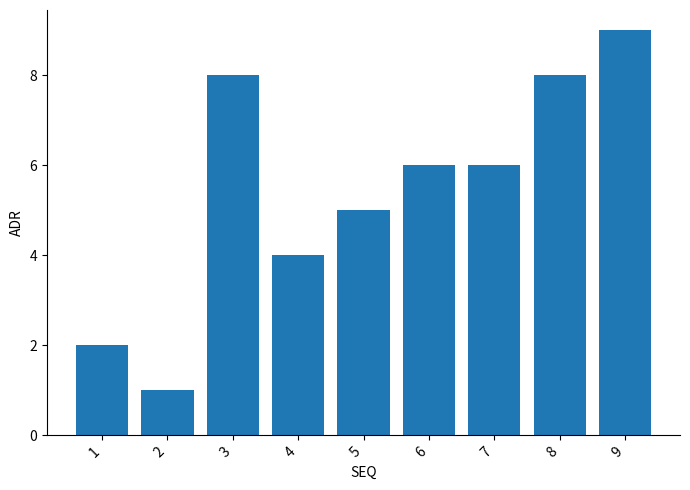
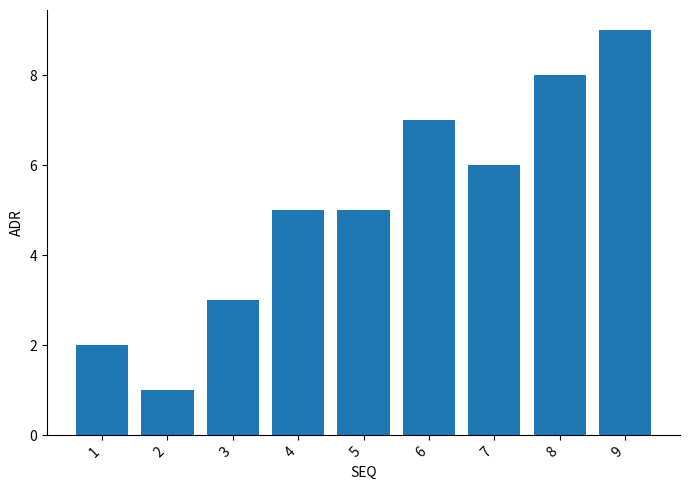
  {
    "1": 2,
    "2": 1,
-   "3": 8,
-   "4": 4,
+   "3": 3,
+   "4": 5,
    "5": 5,
-   "6": 6,
+   "6": 7,
    "7": 6,
    "8": 8,
    "9": 9
  }
